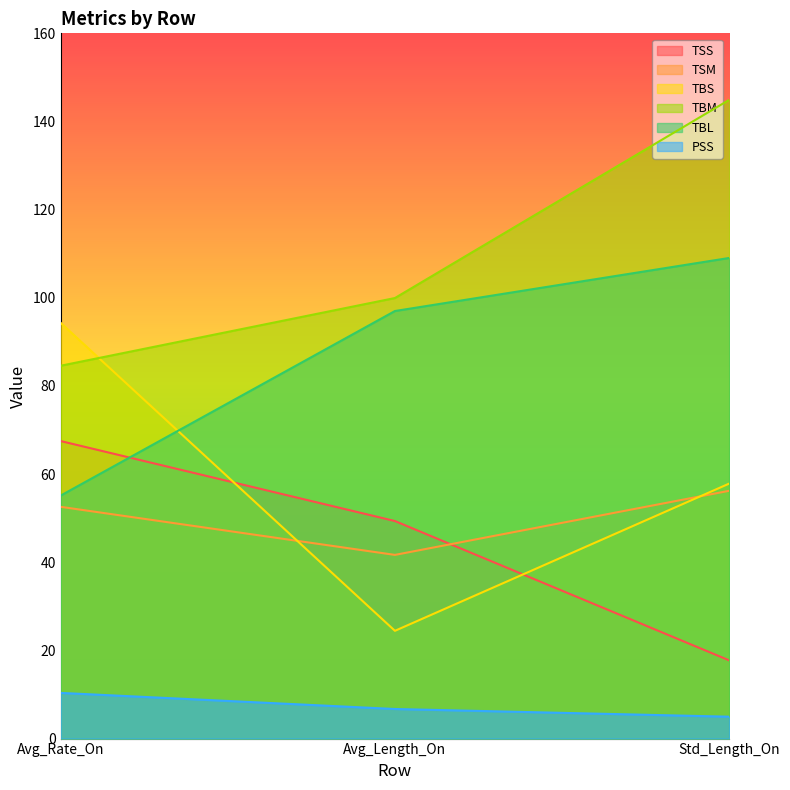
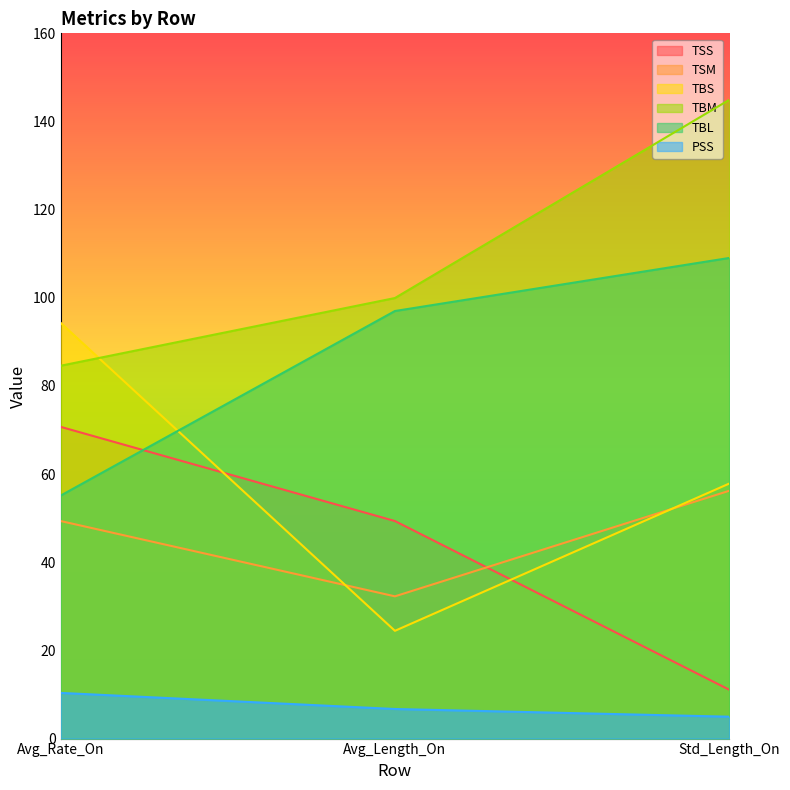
  {
    "TSS": {
-     "Avg_Rate_On": 67,
+     "Avg_Rate_On": 71,
      "Avg_Length_On": 49,
-     "Std_Length_On": 18
+     "Std_Length_On": 11
    },
    "TSM": {
-     "Avg_Rate_On": 53,
-     "Avg_Length_On": 42,
+     "Avg_Rate_On": 49,
+     "Avg_Length_On": 32,
      "Std_Length_On": 56
    },
    "TBS": {
      "Avg_Rate_On": 94,
      "Avg_Length_On": 24,
      "Std_Length_On": 58
    },
    "TBM": {
      "Avg_Rate_On": 85,
      "Avg_Length_On": 100,
      "Std_Length_On": 145
    },
    "TBL": {
      "Avg_Rate_On": 55,
      "Avg_Length_On": 97,
      "Std_Length_On": 109
    },
    "PSS": {
      "Avg_Rate_On": 10,
      "Avg_Length_On": 7,
      "Std_Length_On": 5
    }
  }
